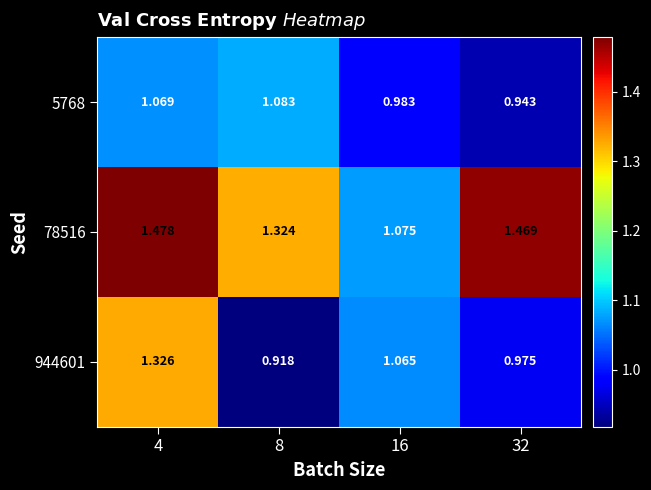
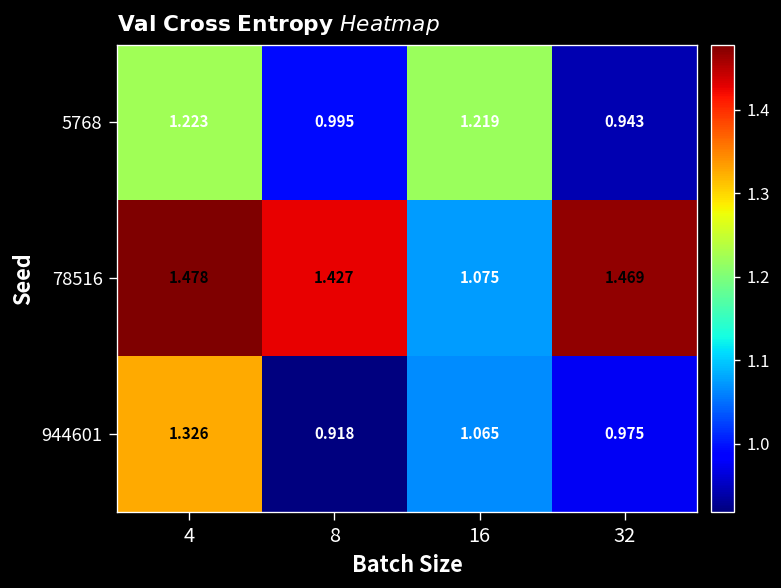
  {
    "5768": {
-     "4": 1.069,
-     "8": 1.083,
-     "16": 0.983,
+     "4": 1.223,
+     "8": 0.995,
+     "16": 1.219,
      "32": 0.943
    },
    "78516": {
      "4": 1.478,
-     "8": 1.324,
+     "8": 1.427,
      "16": 1.075,
      "32": 1.469
    },
    "944601": {
      "4": 1.326,
      "8": 0.918,
      "16": 1.065,
      "32": 0.975
    }
  }
